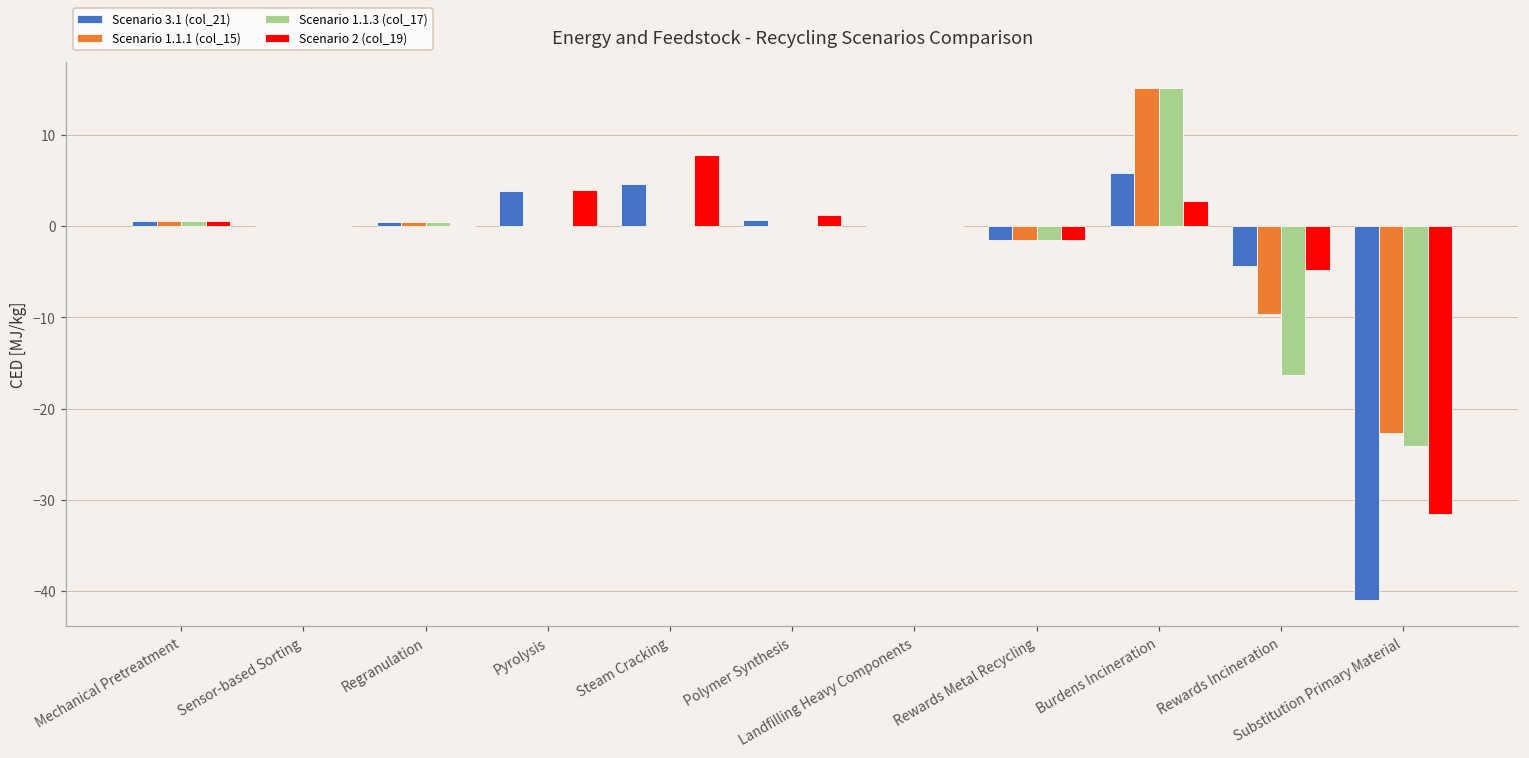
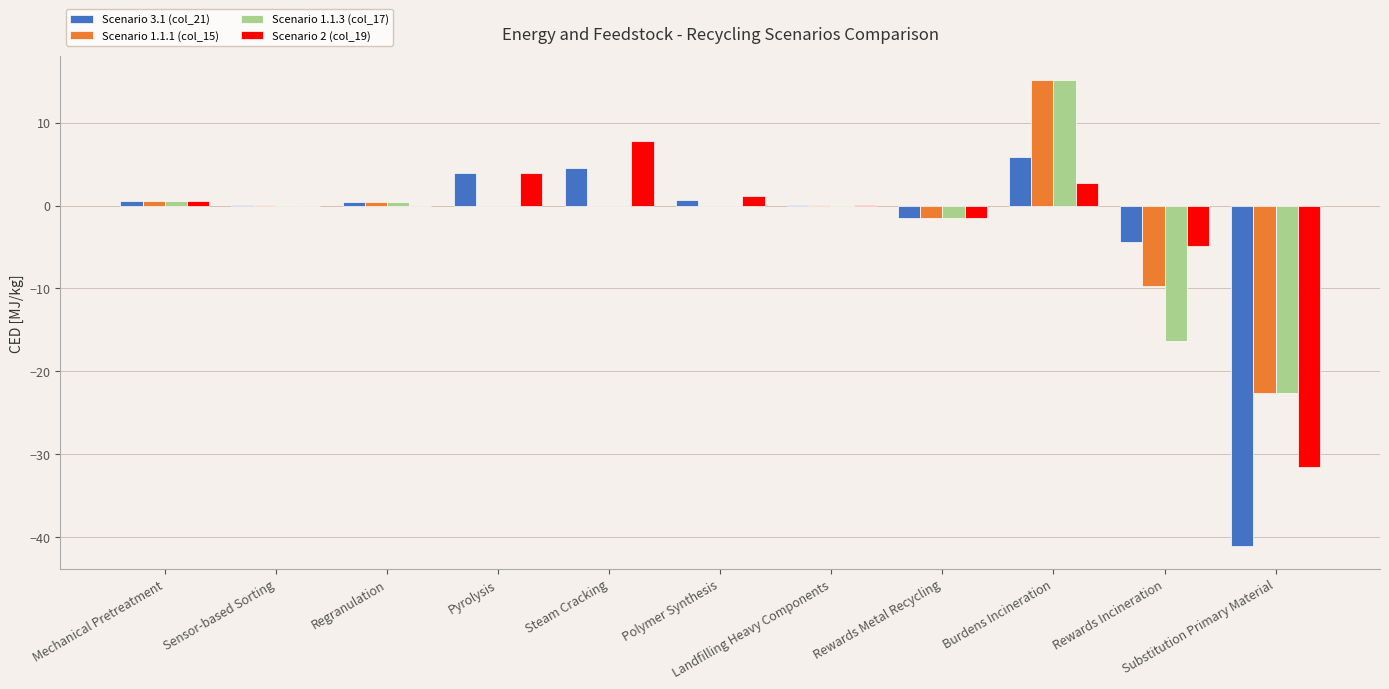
  {
    "Scenario 3.1 (col_21)": {
      "Mechanical Pretreatment": 1,
      "Regranulation": 0,
      "Pyrolysis": 4,
      "Steam Cracking": 5,
      "Polymer Synthesis": 1,
      "Rewards Metal Recycling": -2,
      "Burdens Incineration": 6,
      "Rewards Incineration": -4,
      "Substitution Primary Material": -41
    },
    "Scenario 1.1.1 (col_15)": {
      "Mechanical Pretreatment": 1,
      "Regranulation": 0,
      "Pyrolysis": 0,
      "Steam Cracking": 0,
      "Polymer Synthesis": 0,
      "Rewards Metal Recycling": -2,
      "Burdens Incineration": 15,
      "Rewards Incineration": -10,
      "Substitution Primary Material": -23
    },
    "Scenario 1.1.3 (col_17)": {
      "Mechanical Pretreatment": 1,
      "Regranulation": 0,
      "Pyrolysis": 0,
      "Steam Cracking": 0,
      "Polymer Synthesis": 0,
      "Rewards Metal Recycling": -2,
      "Burdens Incineration": 15,
      "Rewards Incineration": -16,
-     "Substitution Primary Material": -24
+     "Substitution Primary Material": -23
    },
    "Scenario 2 (col_19)": {
      "Mechanical Pretreatment": 1,
      "Sensor-based Sorting": 0,
      "Regranulation": 0,
      "Pyrolysis": 4,
      "Steam Cracking": 8,
      "Polymer Synthesis": 1,
      "Rewards Metal Recycling": -2,
      "Burdens Incineration": 3,
      "Rewards Incineration": -5,
      "Substitution Primary Material": -32
    }
  }
